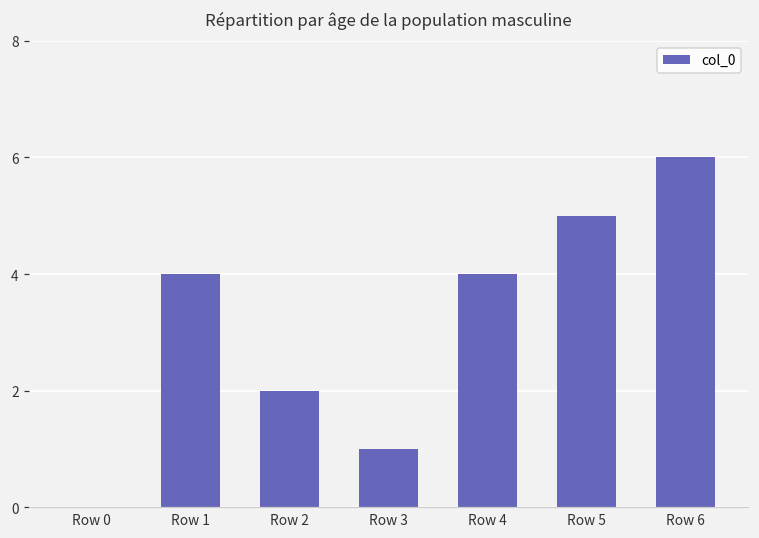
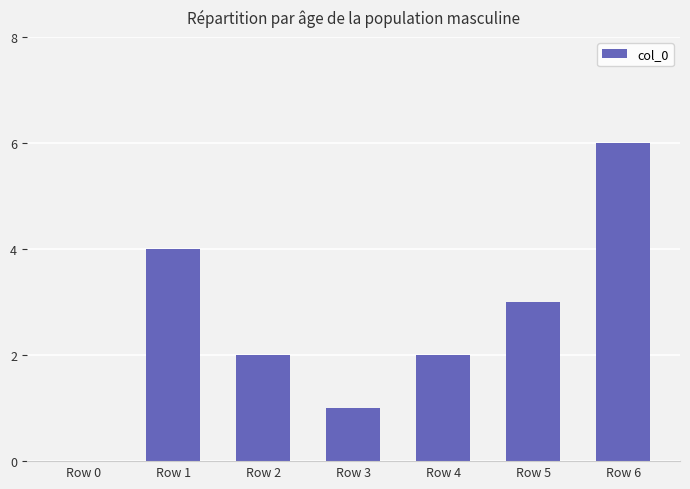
  {
    "Row 0": 0,
    "Row 1": 4,
    "Row 2": 2,
    "Row 3": 1,
-   "Row 4": 4,
-   "Row 5": 5,
+   "Row 4": 2,
+   "Row 5": 3,
    "Row 6": 6
  }
